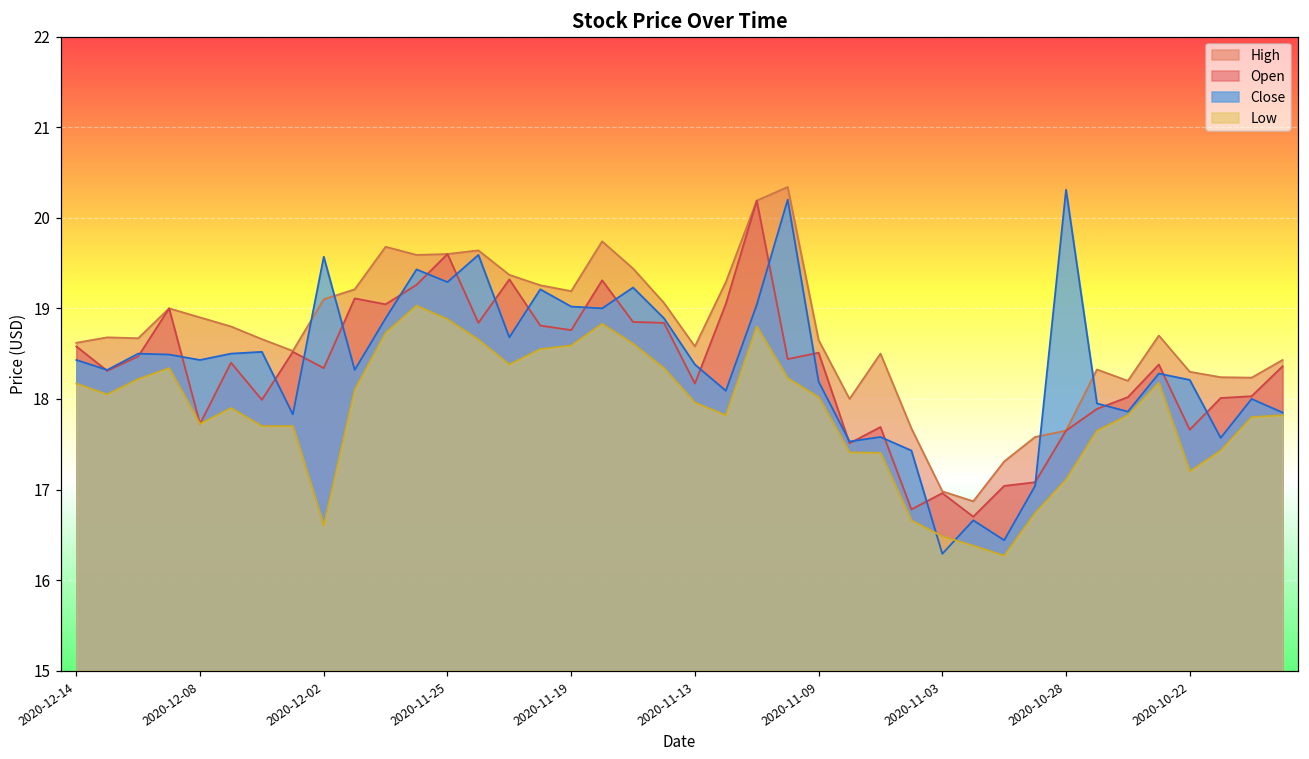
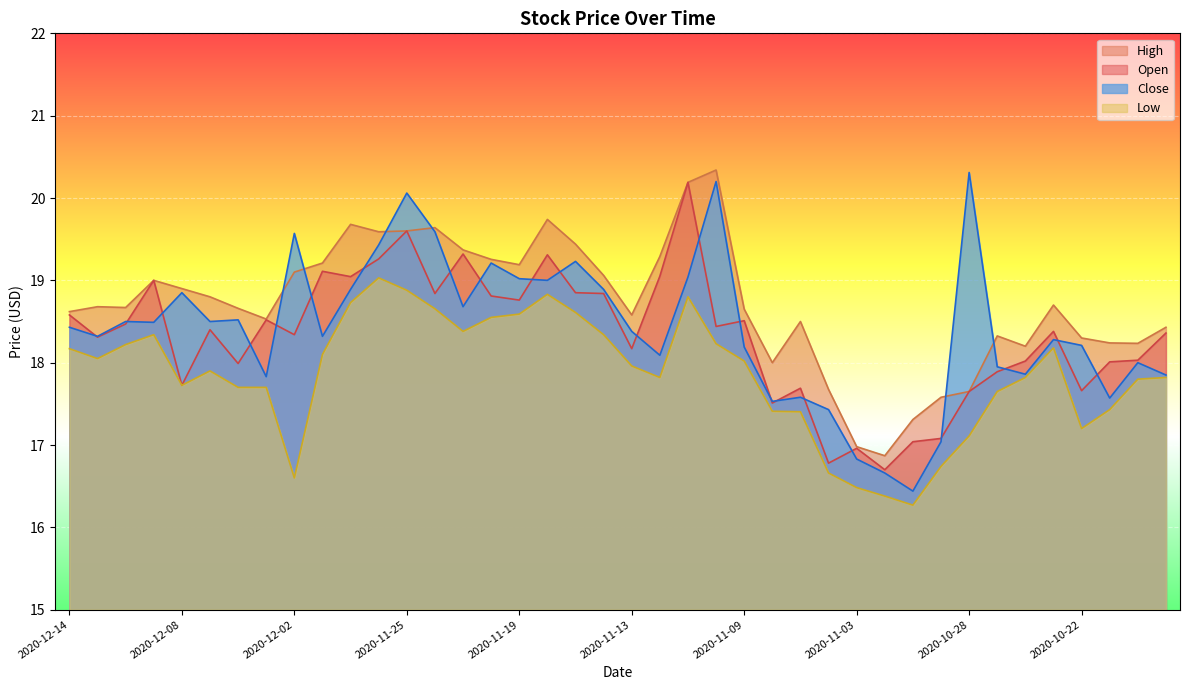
  {
    "Close": {
      "2020-12-14": 18.4,
-     "2020-12-08": 18.4,
+     "2020-12-08": 18.9,
      "2020-12-02": 19.6,
-     "2020-11-25": 19.3,
+     "2020-11-25": 20.1,
      "2020-11-19": 19.0,
      "2020-11-13": 18.4,
      "2020-11-09": 18.2,
-     "2020-11-03": 16.3,
+     "2020-11-03": 16.8,
      "2020-10-28": 20.3,
      "2020-10-22": 18.2
    },
    "Low": {
      "2020-12-14": 18.2,
      "2020-12-02": 16.6,
      "2020-11-25": 18.9,
      "2020-11-19": 18.6,
      "2020-11-13": 18.0,
      "2020-11-09": 18.0,
      "2020-11-03": 16.5,
      "2020-10-28": 17.1,
      "2020-10-22": 17.2
    }
  }
